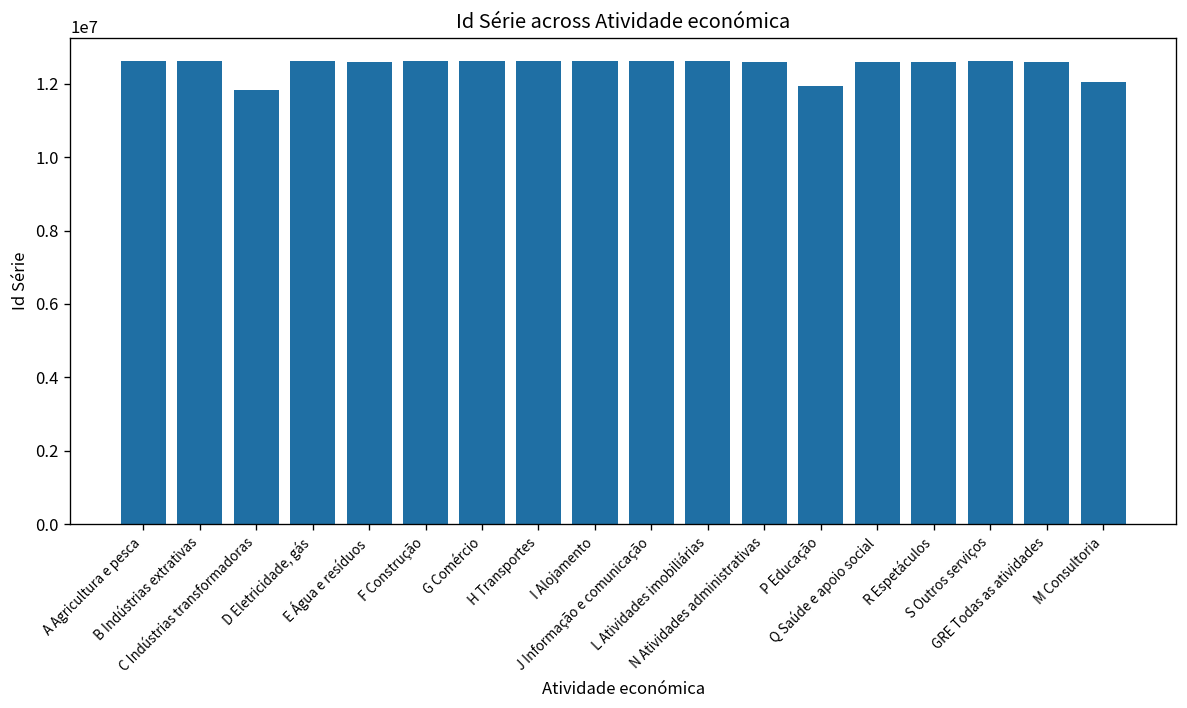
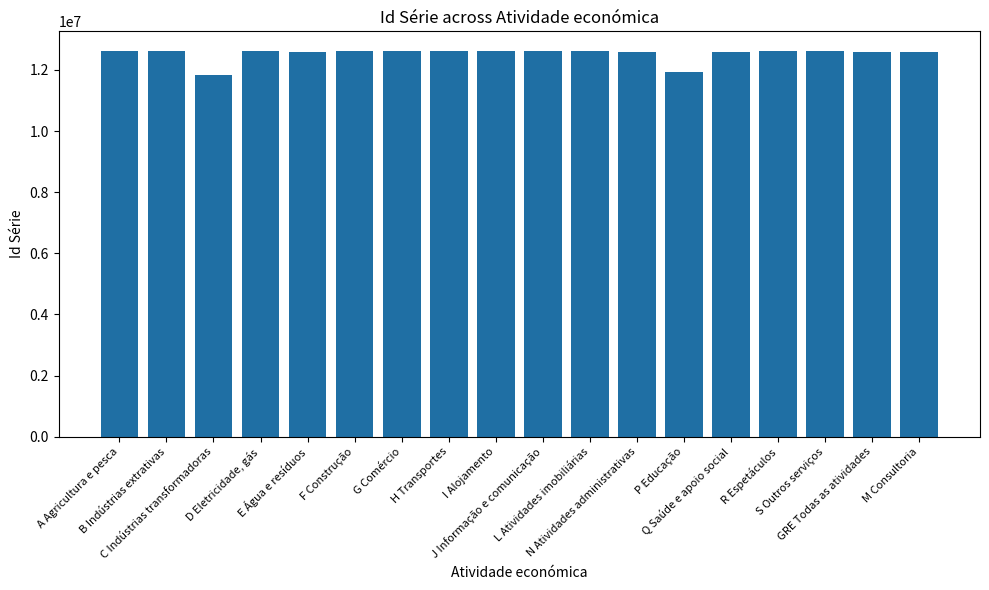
  {
    "A Agricultura e pesca": 12600000,
    "B Indústrias extrativas": 12600000,
    "C Indústrias transformadoras": 11800000,
    "D Eletricidade, gás": 12600000,
    "E Água e resíduos": 12600000,
    "F Construção": 12600000,
    "G Comércio": 12600000,
    "H Transportes": 12600000,
    "I Alojamento": 12600000,
    "J Informação e comunicação": 12600000,
    "L Atividades imobiliárias": 12600000,
    "N Atividades administrativas": 12600000,
    "P Educação": 11900000,
    "Q Saúde e apoio social": 12600000,
    "R Espetáculos": 12600000,
    "S Outros serviços": 12600000,
    "GRE Todas as atividades": 12600000,
-   "M Consultoria": 12100000
+   "M Consultoria": 12600000
  }
